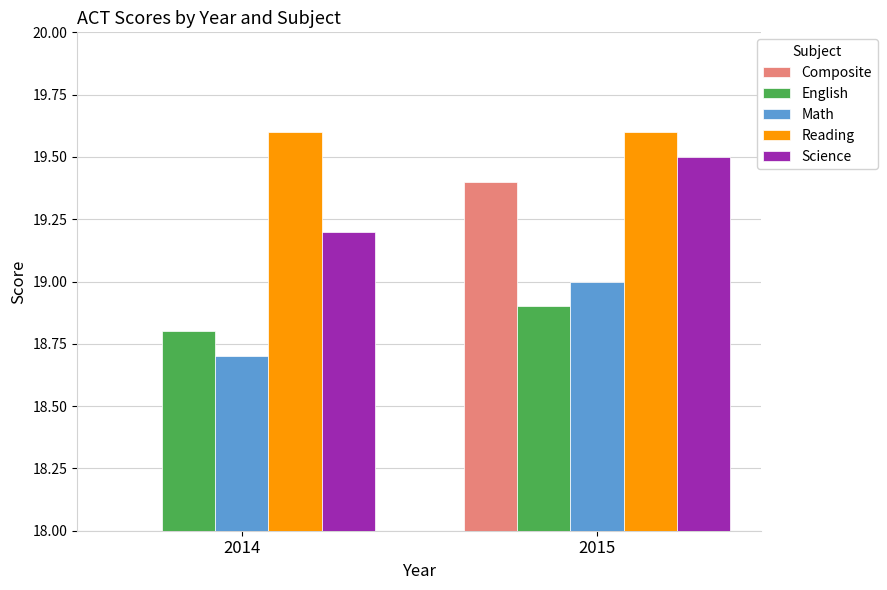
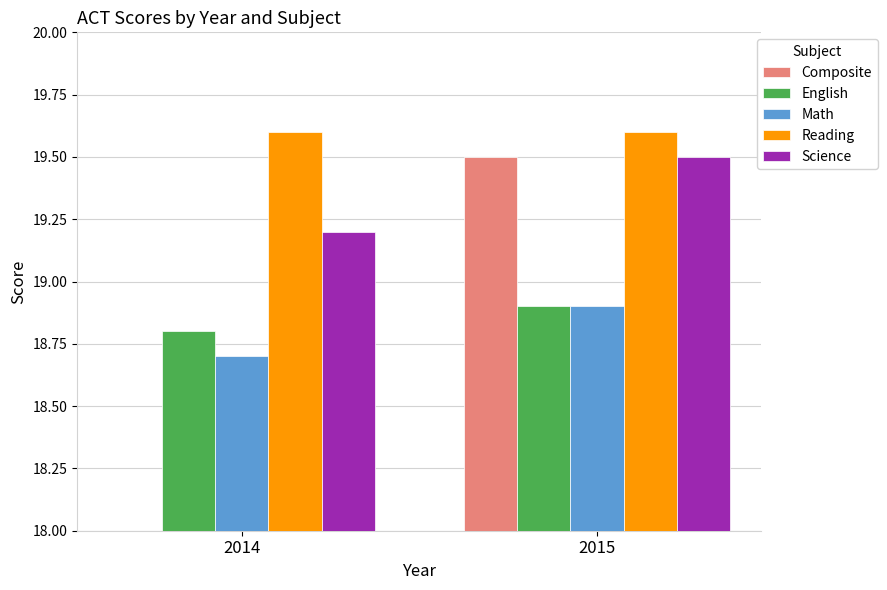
  {
    "Composite": {
-     "2015": 19.4
+     "2015": 19.5
    },
    "English": {
      "2014": 18.8,
      "2015": 18.9
    },
    "Math": {
      "2014": 18.7,
-     "2015": 19.0
+     "2015": 18.9
    },
    "Reading": {
      "2014": 19.6,
      "2015": 19.6
    },
    "Science": {
      "2014": 19.2,
      "2015": 19.5
    }
  }
